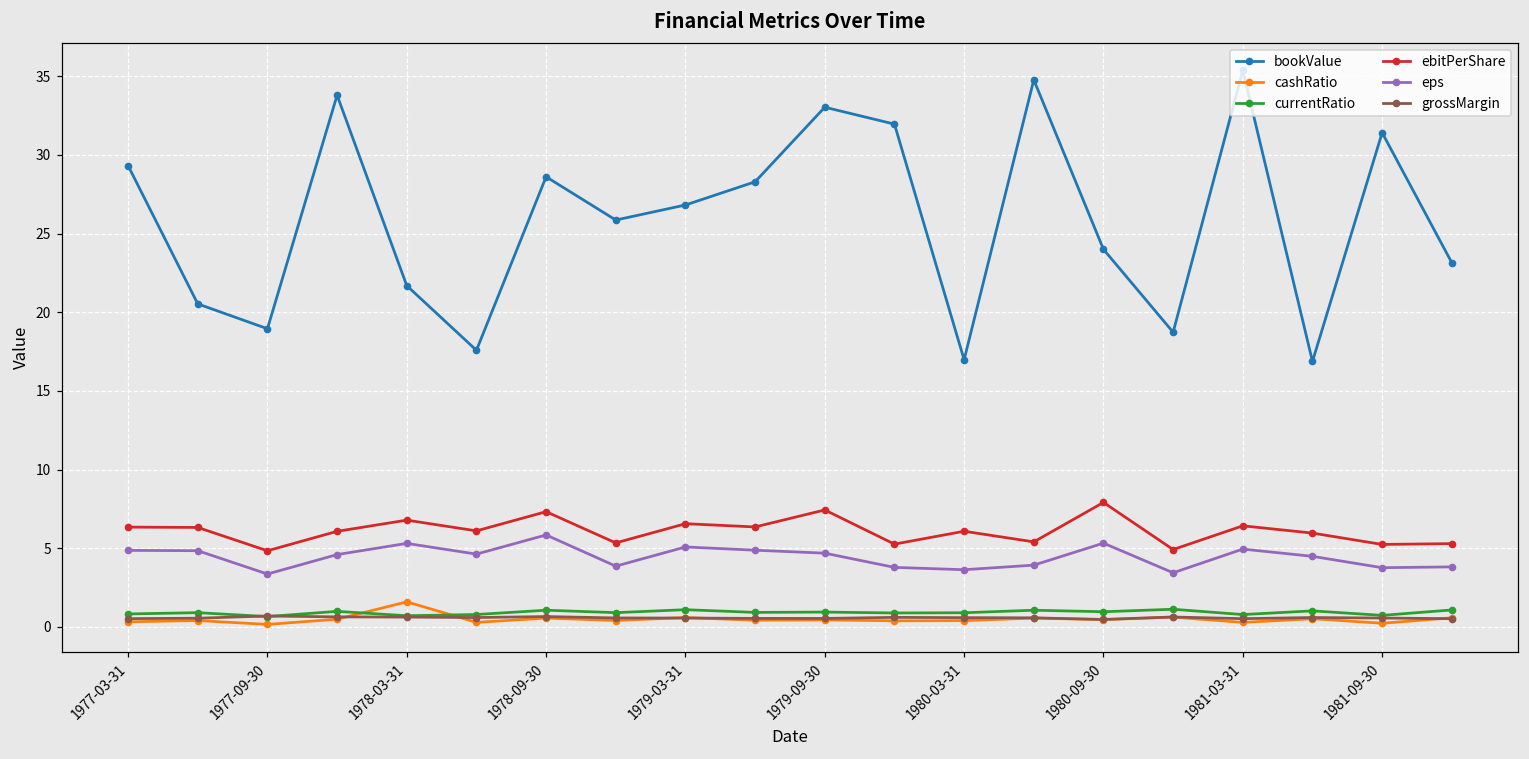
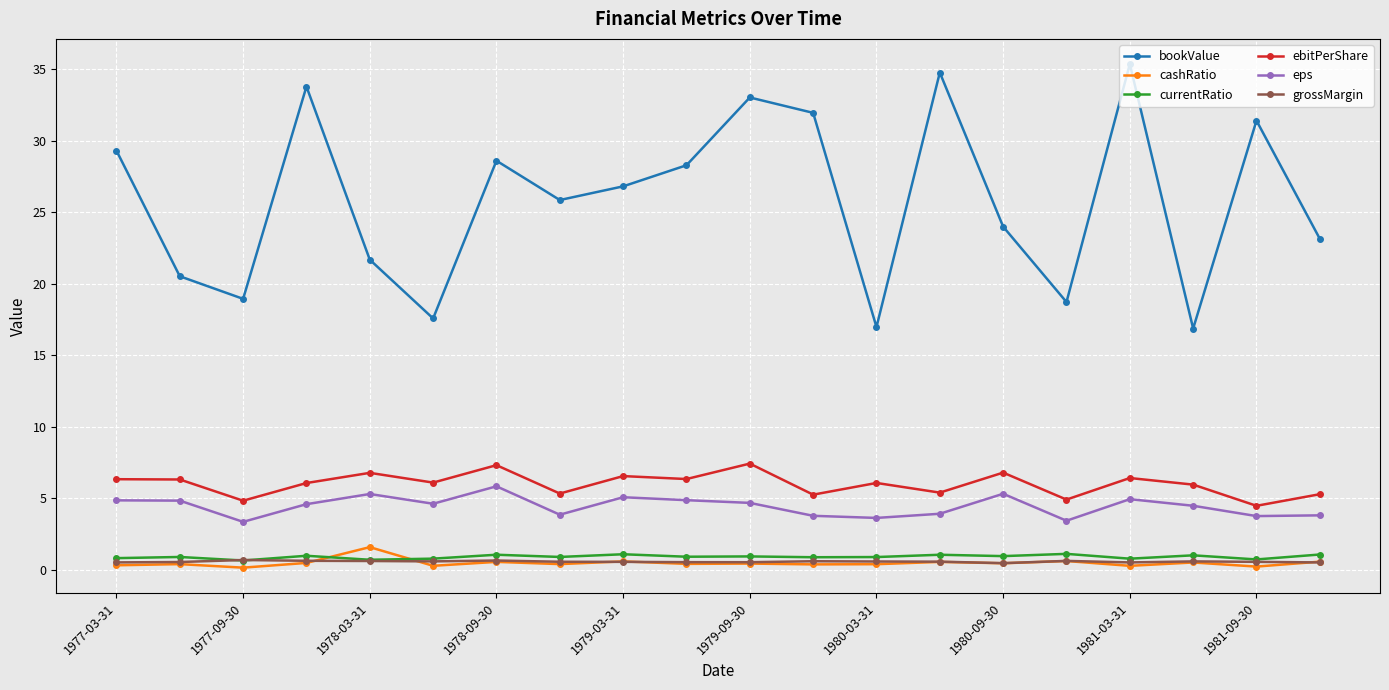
  {
    "bookValue": {
      "1977-03-31": 29.3,
      "1977-09-30": 18.9,
      "1978-03-31": 21.7,
      "1978-09-30": 28.6,
      "1979-03-31": 26.8,
      "1979-09-30": 33.0,
      "1980-03-31": 17.0,
      "1980-09-30": 24.0,
      "1981-09-30": 31.4
    },
    "cashRatio": {
      "1977-03-31": 0.3,
      "1977-09-30": 0.2,
      "1978-03-31": 1.6,
      "1980-03-31": 0.4,
      "1981-03-31": 0.3,
      "1981-09-30": 0.2
    },
    "currentRatio": {
      "1977-03-31": 0.8,
      "1978-09-30": 1.1,
      "1979-03-31": 1.1,
      "1979-09-30": 0.9,
      "1980-03-31": 0.9,
      "1980-09-30": 1.0,
      "1981-03-31": 0.8
    },
    "ebitPerShare": {
      "1977-03-31": 6.3,
      "1977-09-30": 4.8,
      "1978-03-31": 6.8,
      "1978-09-30": 7.3,
      "1979-03-31": 6.6,
      "1979-09-30": 7.4,
      "1980-03-31": 6.1,
-     "1980-09-30": 7.9,
+     "1980-09-30": 6.8,
      "1981-03-31": 6.4,
-     "1981-09-30": 5.2
+     "1981-09-30": 4.5
    },
    "eps": {
      "1977-03-31": 4.9,
      "1977-09-30": 3.4,
      "1978-03-31": 5.3,
      "1978-09-30": 5.8,
      "1979-03-31": 5.1,
      "1979-09-30": 4.7,
      "1980-03-31": 3.6,
      "1980-09-30": 5.3,
      "1981-03-31": 4.9,
      "1981-09-30": 3.8
    },
    "grossMargin": {
      "1977-03-31": 0.5,
      "1980-03-31": 0.6,
      "1981-03-31": 0.5
    }
  }
